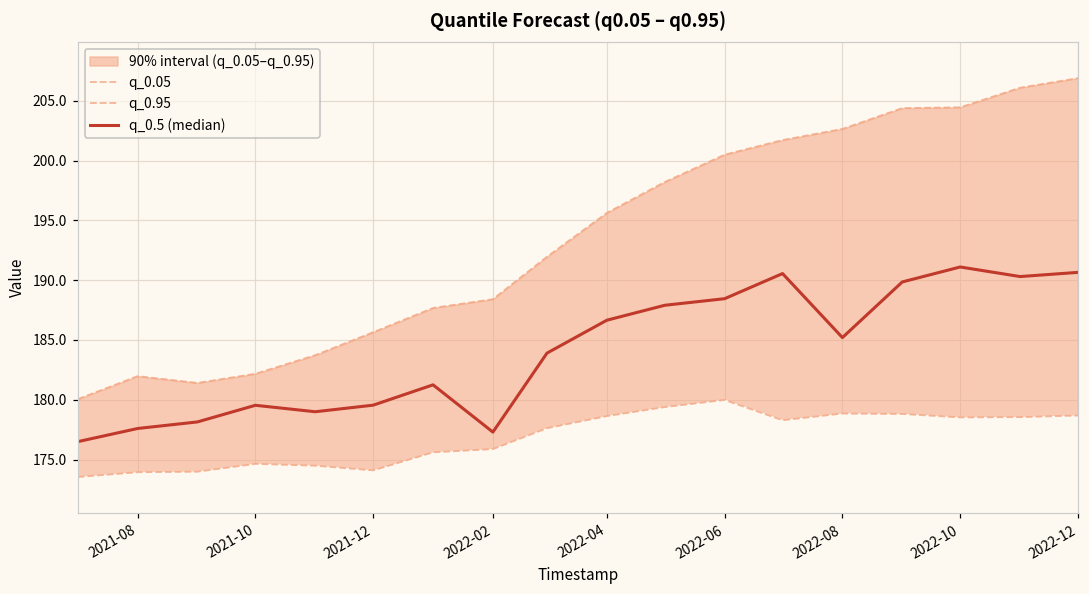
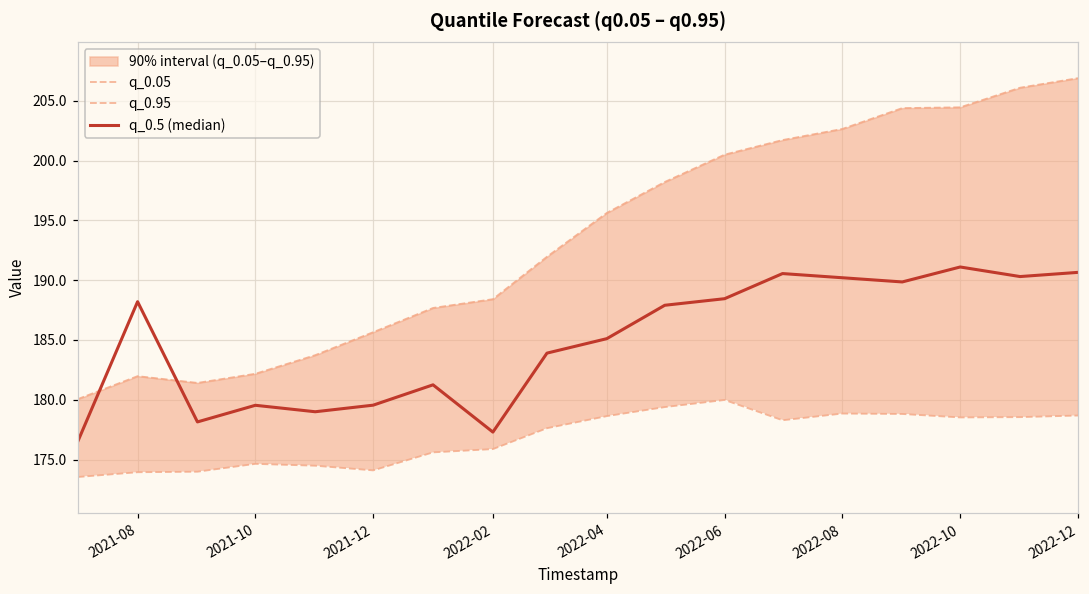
  {
    "q_0.5 (median)": {
-     "2021-08": 177.6,
+     "2021-08": 188.2,
      "2021-10": 179.5,
      "2021-12": 179.6,
      "2022-02": 177.3,
-     "2022-04": 186.7,
+     "2022-04": 185.1,
      "2022-06": 188.5,
-     "2022-08": 185.2,
+     "2022-08": 190.2,
      "2022-10": 191.1,
      "2022-12": 190.7
    }
  }
